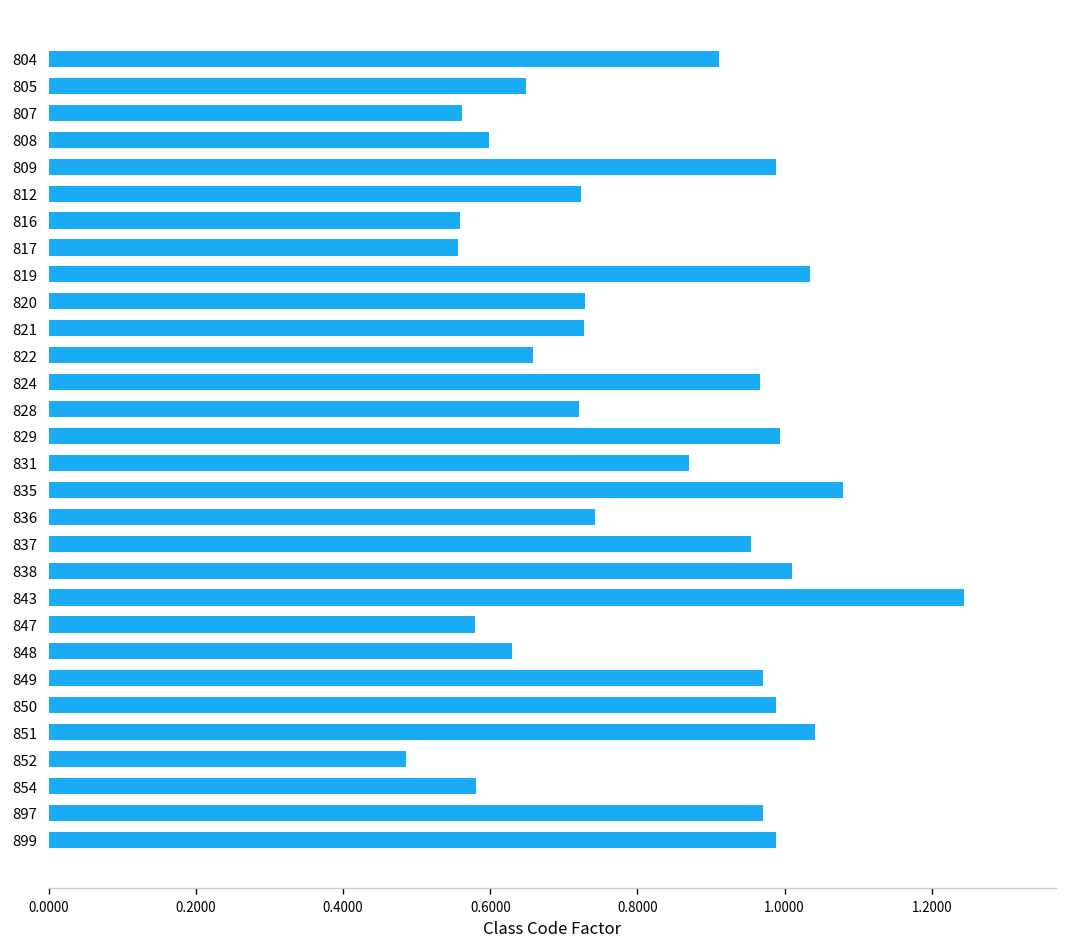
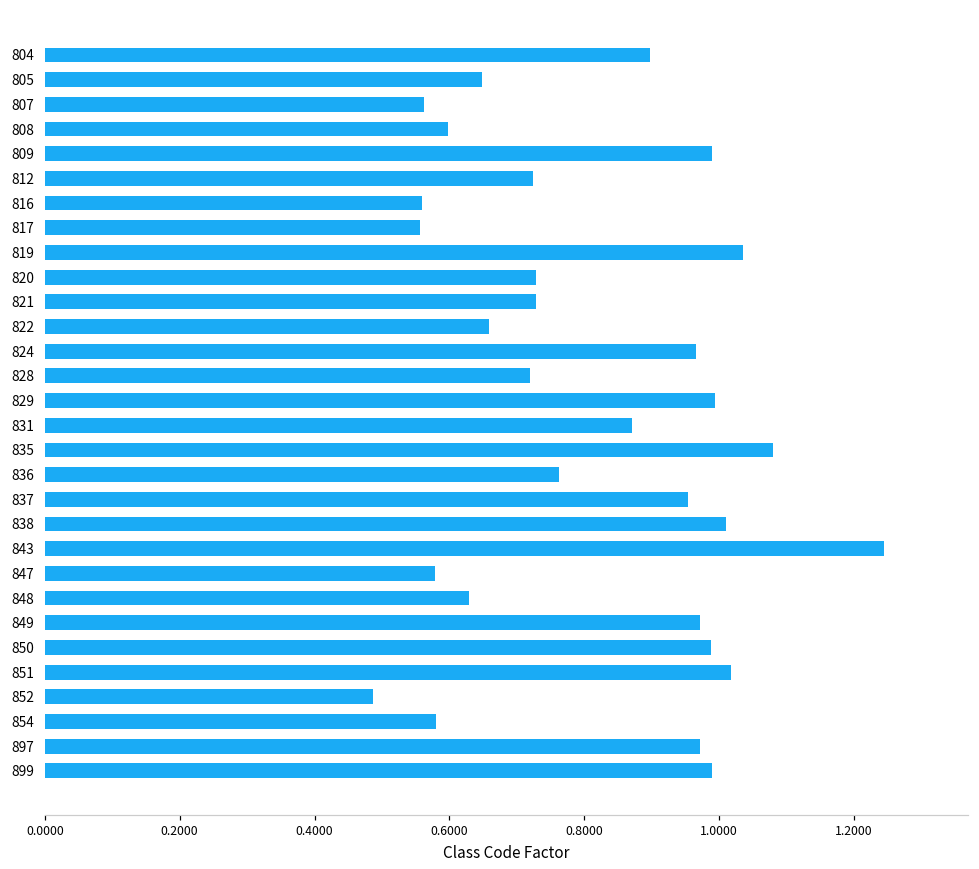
  {
-   "804": 0.91,
+   "804": 0.90,
    "805": 0.65,
    "807": 0.56,
    "808": 0.60,
    "809": 0.99,
    "812": 0.72,
    "816": 0.56,
    "817": 0.56,
    "819": 1.03,
    "820": 0.73,
    "821": 0.73,
    "822": 0.66,
    "824": 0.97,
    "828": 0.72,
    "829": 0.99,
    "831": 0.87,
    "835": 1.08,
-   "836": 0.74,
+   "836": 0.76,
    "837": 0.95,
    "838": 1.01,
    "843": 1.24,
    "847": 0.58,
    "848": 0.63,
    "849": 0.97,
    "850": 0.99,
-   "851": 1.04,
+   "851": 1.02,
    "852": 0.49,
    "854": 0.58,
    "897": 0.97,
    "899": 0.99
  }
